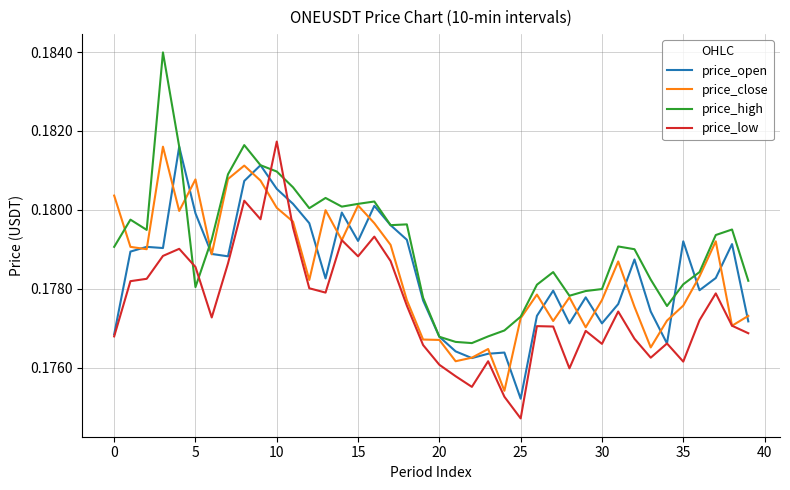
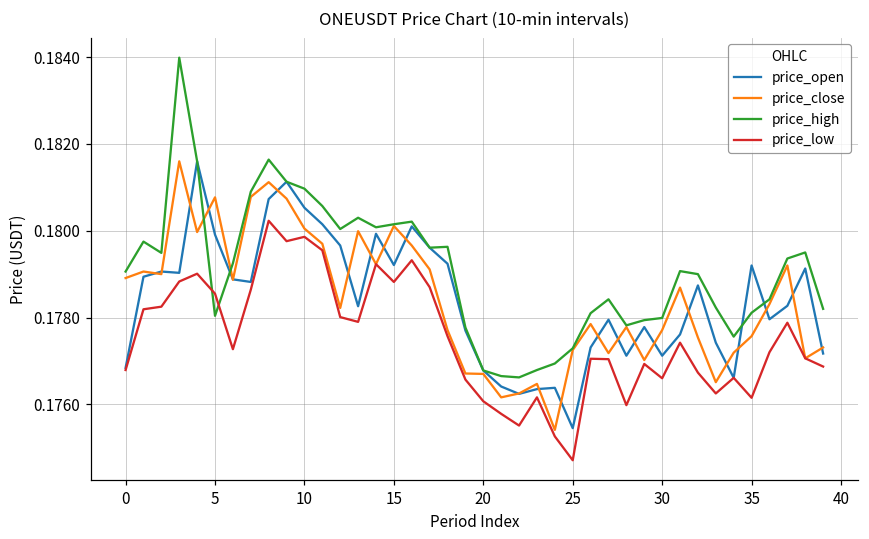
  {
    "price_open": {
      "5": 0.1799,
      "10": 0.1805,
      "15": 0.1792,
-     "25": 0.1752,
+     "25": 0.1755,
      "30": 0.1771,
      "35": 0.1792
    },
    "price_close": {
-     "0": 0.1804,
+     "0": 0.1789,
      "5": 0.1808,
      "10": 0.1801,
      "20": 0.1767,
      "30": 0.1777,
      "35": 0.1776
    },
    "price_high": {
      "0": 0.1791,
      "5": 0.1780,
      "10": 0.1810,
      "30": 0.1780,
      "35": 0.1781
    },
    "price_low": {
      "5": 0.1786,
-     "10": 0.1817,
+     "10": 0.1799,
      "15": 0.1788,
      "20": 0.1761,
      "25": 0.1747,
      "30": 0.1766,
      "35": 0.1762
    }
  }
